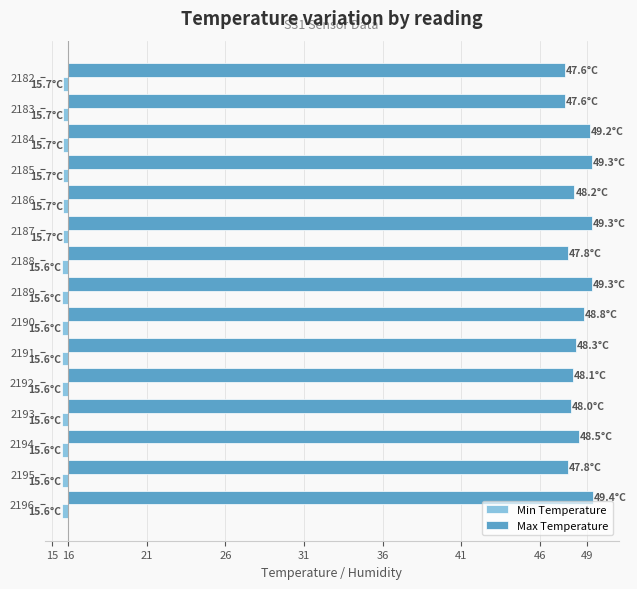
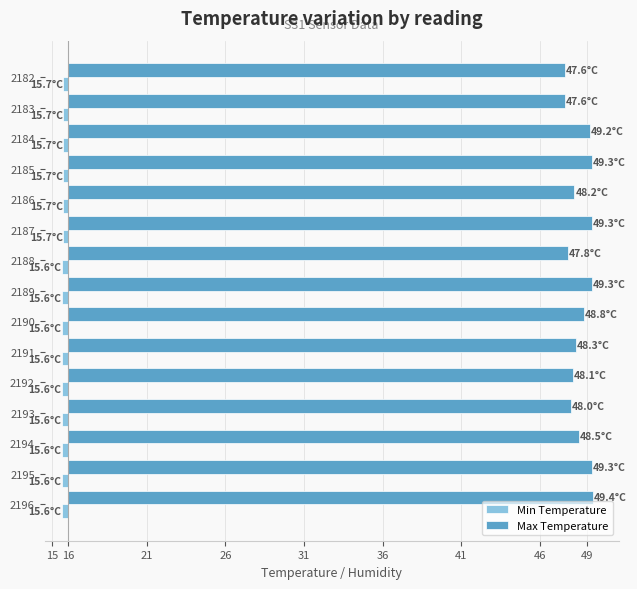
  {
    "Max Temperature": {
-     "2195": "47.8°C"
+     "2195": "49.3°C"
    }
  }
